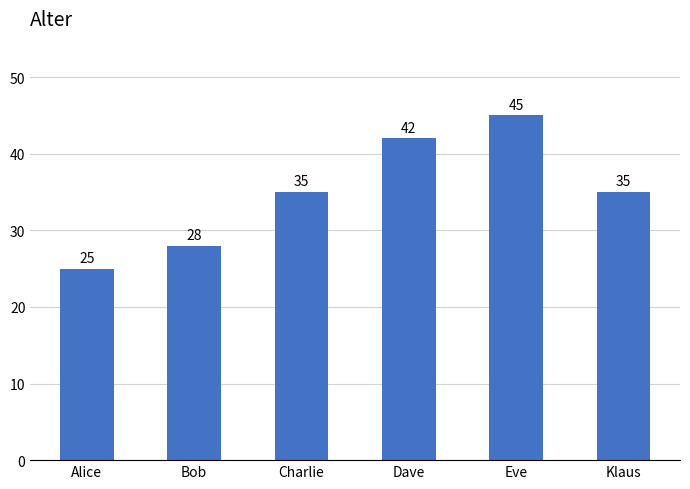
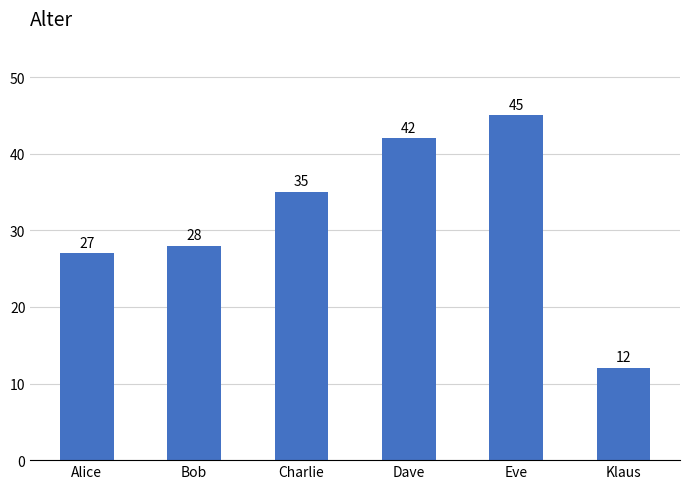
  {
-   "Alice": 25,
+   "Alice": 27,
    "Bob": 28,
    "Charlie": 35,
    "Dave": 42,
    "Eve": 45,
-   "Klaus": 35
+   "Klaus": 12
  }
